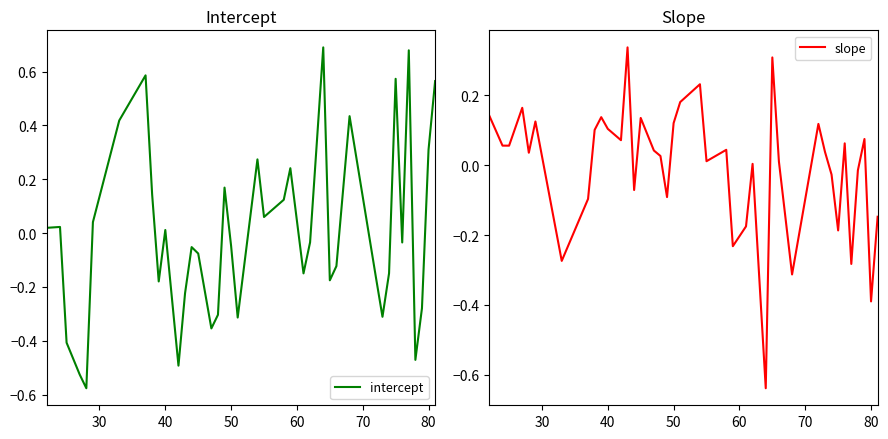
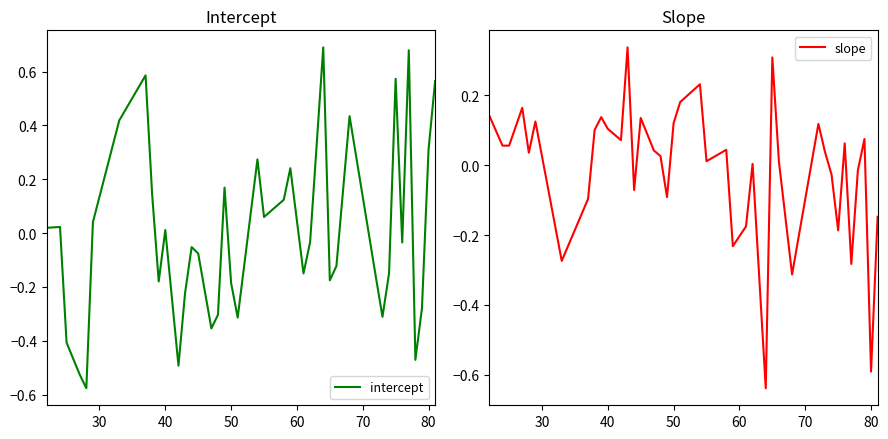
  {
    "Intercept": {
      "40": 0.01,
-     "50": -0.05,
+     "50": -0.19,
      "80": 0.31
    },
    "Slope": {
      "40": 0.10,
      "50": 0.12,
-     "80": -0.39
+     "80": -0.59
    }
  }
